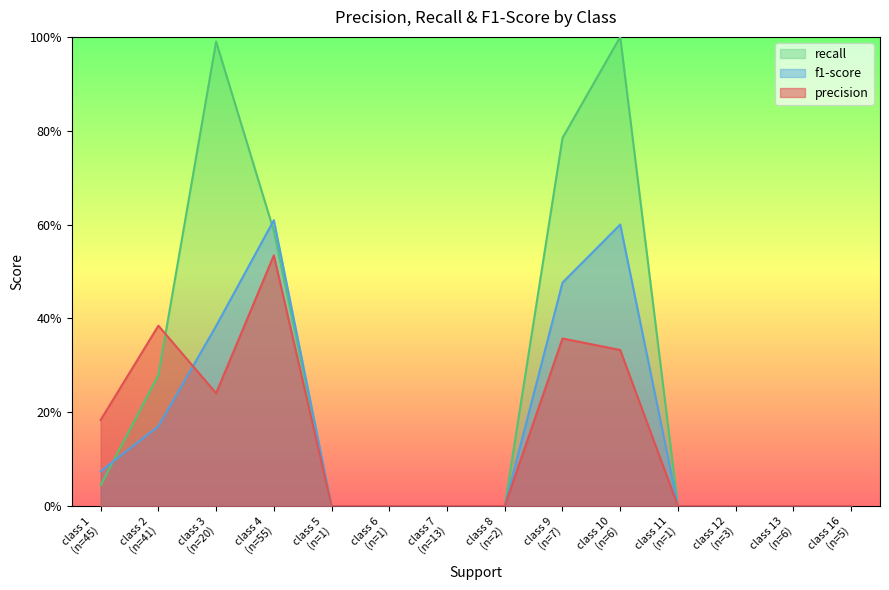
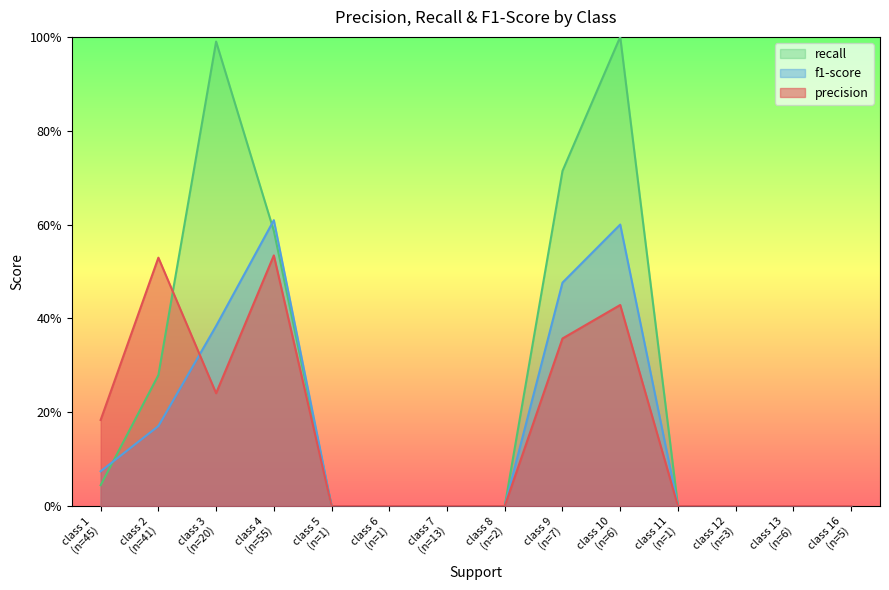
  {
    "recall": {
      "class 1 (n=45)": "4%",
      "class 2 (n=41)": "28%",
      "class 3 (n=20)": "99%",
      "class 4 (n=55)": "59%",
-     "class 9 (n=7)": "78%",
+     "class 9 (n=7)": "71%",
      "class 10 (n=6)": "100%"
    },
    "f1-score": {
      "class 1 (n=45)": "7%",
      "class 2 (n=41)": "17%",
      "class 3 (n=20)": "38%",
      "class 4 (n=55)": "61%",
      "class 9 (n=7)": "48%",
      "class 10 (n=6)": "60%"
    },
    "precision": {
      "class 1 (n=45)": "18%",
-     "class 2 (n=41)": "38%",
+     "class 2 (n=41)": "53%",
      "class 3 (n=20)": "24%",
      "class 4 (n=55)": "53%",
      "class 9 (n=7)": "36%",
-     "class 10 (n=6)": "33%"
+     "class 10 (n=6)": "43%"
    }
  }
